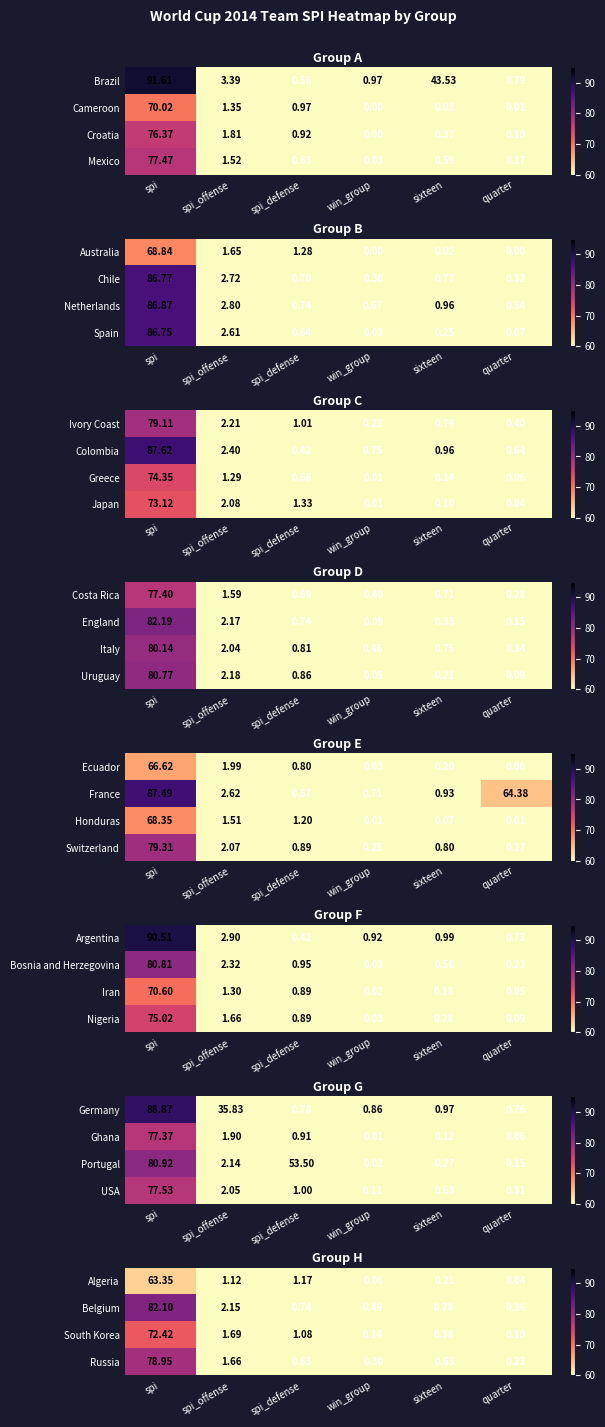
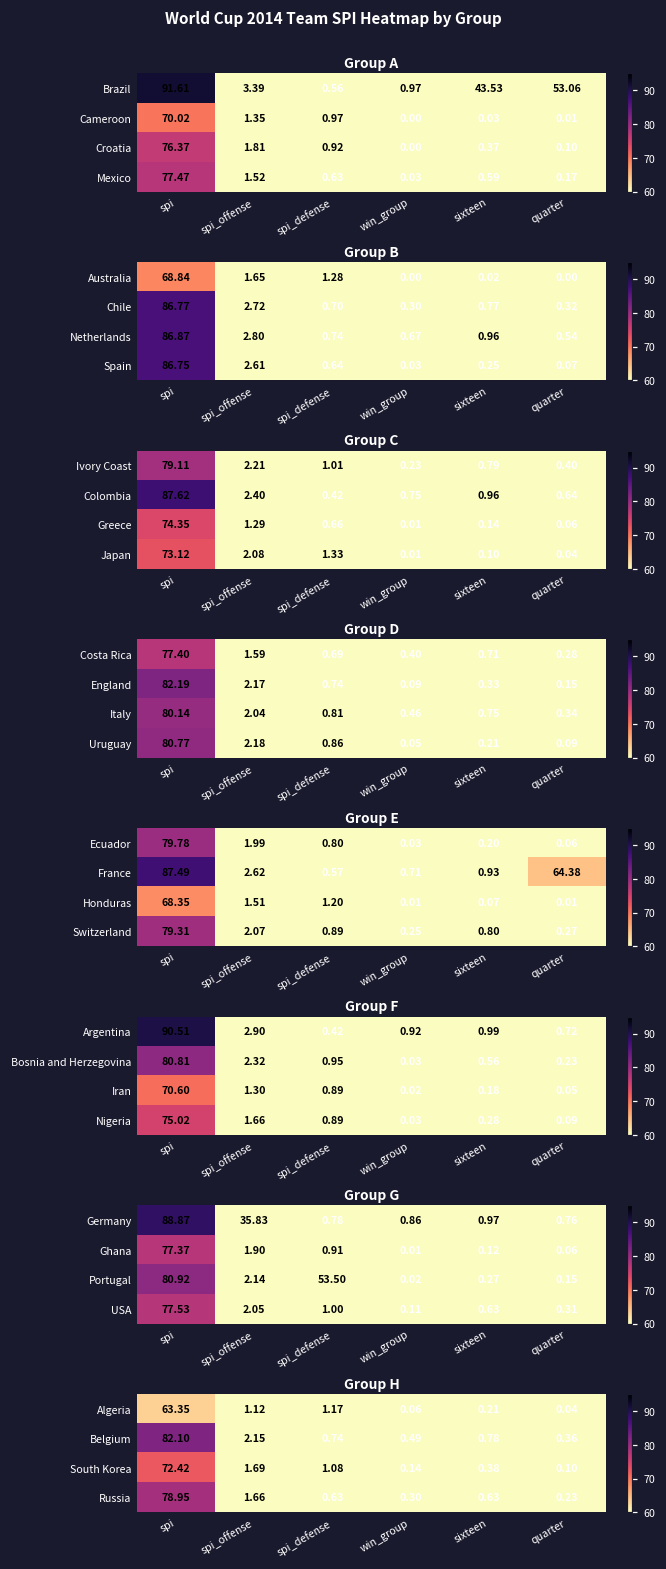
  {
    "Group A": {
      "Brazil": {
        "spi": 91.61,
        "spi_offense": 3.39,
        "spi_defense": 0.56,
        "win_group": 0.97,
        "sixteen": 43.53,
-       "quarter": 0.79
+       "quarter": 53.06
      },
      "Cameroon": {
        "spi": 70.02,
        "spi_offense": 1.35,
        "spi_defense": 0.97,
        "win_group": 0.00,
        "sixteen": 0.03,
        "quarter": 0.01
      },
      "Croatia": {
        "spi": 76.37,
        "spi_offense": 1.81,
        "spi_defense": 0.92,
        "win_group": 0.00,
        "sixteen": 0.37,
        "quarter": 0.10
      },
      "Mexico": {
        "spi": 77.47,
        "spi_offense": 1.52,
        "spi_defense": 0.63,
        "win_group": 0.03,
        "sixteen": 0.59,
        "quarter": 0.17
      }
    },
    "Group B": {
      "Australia": {
        "spi": 68.84,
        "spi_offense": 1.65,
        "spi_defense": 1.28,
        "win_group": 0.00,
        "sixteen": 0.02,
        "quarter": 0.00
      },
      "Chile": {
        "spi": 86.77,
        "spi_offense": 2.72,
        "spi_defense": 0.70,
        "win_group": 0.30,
        "sixteen": 0.77,
        "quarter": 0.32
      },
      "Netherlands": {
        "spi": 86.87,
        "spi_offense": 2.80,
        "spi_defense": 0.74,
        "win_group": 0.67,
        "sixteen": 0.96,
        "quarter": 0.54
      },
      "Spain": {
        "spi": 86.75,
        "spi_offense": 2.61,
        "spi_defense": 0.64,
        "win_group": 0.03,
        "sixteen": 0.25,
        "quarter": 0.07
      }
    },
    "Group C": {
      "Ivory Coast": {
        "spi": 79.11,
        "spi_offense": 2.21,
        "spi_defense": 1.01,
        "win_group": 0.23,
        "sixteen": 0.79,
        "quarter": 0.40
      },
      "Colombia": {
        "spi": 87.62,
        "spi_offense": 2.40,
        "spi_defense": 0.42,
        "win_group": 0.75,
        "sixteen": 0.96,
        "quarter": 0.64
      },
      "Greece": {
        "spi": 74.35,
        "spi_offense": 1.29,
        "spi_defense": 0.66,
        "win_group": 0.01,
        "sixteen": 0.14,
        "quarter": 0.06
      },
      "Japan": {
        "spi": 73.12,
        "spi_offense": 2.08,
        "spi_defense": 1.33,
        "win_group": 0.01,
        "sixteen": 0.10,
        "quarter": 0.04
      }
    },
    "Group D": {
      "Costa Rica": {
        "spi": 77.40,
        "spi_offense": 1.59,
        "spi_defense": 0.69,
        "win_group": 0.40,
        "sixteen": 0.71,
        "quarter": 0.28
      },
      "England": {
        "spi": 82.19,
        "spi_offense": 2.17,
        "spi_defense": 0.74,
        "win_group": 0.09,
        "sixteen": 0.33,
        "quarter": 0.15
      },
      "Italy": {
        "spi": 80.14,
        "spi_offense": 2.04,
        "spi_defense": 0.81,
        "win_group": 0.46,
        "sixteen": 0.75,
        "quarter": 0.34
      },
      "Uruguay": {
        "spi": 80.77,
        "spi_offense": 2.18,
        "spi_defense": 0.86,
        "win_group": 0.05,
        "sixteen": 0.21,
        "quarter": 0.09
      }
    },
    "Group E": {
      "Ecuador": {
-       "spi": 66.62,
+       "spi": 79.78,
        "spi_offense": 1.99,
        "spi_defense": 0.80,
        "win_group": 0.03,
        "sixteen": 0.20,
        "quarter": 0.06
      },
      "France": {
        "spi": 87.49,
        "spi_offense": 2.62,
        "spi_defense": 0.57,
        "win_group": 0.71,
        "sixteen": 0.93,
        "quarter": 64.38
      },
      "Honduras": {
        "spi": 68.35,
        "spi_offense": 1.51,
        "spi_defense": 1.20,
        "win_group": 0.01,
        "sixteen": 0.07,
        "quarter": 0.01
      },
      "Switzerland": {
        "spi": 79.31,
        "spi_offense": 2.07,
        "spi_defense": 0.89,
        "win_group": 0.25,
        "sixteen": 0.80,
        "quarter": 0.27
      }
    },
    "Group F": {
      "Argentina": {
        "spi": 90.51,
        "spi_offense": 2.90,
        "spi_defense": 0.42,
        "win_group": 0.92,
        "sixteen": 0.99,
        "quarter": 0.72
      },
      "Bosnia and Herzegovina": {
        "spi": 80.81,
        "spi_offense": 2.32,
        "spi_defense": 0.95,
        "win_group": 0.03,
        "sixteen": 0.56,
        "quarter": 0.23
      },
      "Iran": {
        "spi": 70.60,
        "spi_offense": 1.30,
        "spi_defense": 0.89,
        "win_group": 0.02,
        "sixteen": 0.18,
        "quarter": 0.05
      },
      "Nigeria": {
        "spi": 75.02,
        "spi_offense": 1.66,
        "spi_defense": 0.89,
        "win_group": 0.03,
        "sixteen": 0.28,
        "quarter": 0.09
      }
    },
    "Group G": {
      "Germany": {
        "spi": 88.87,
        "spi_offense": 35.83,
        "spi_defense": 0.78,
        "win_group": 0.86,
        "sixteen": 0.97,
        "quarter": 0.76
      },
      "Ghana": {
        "spi": 77.37,
        "spi_offense": 1.90,
        "spi_defense": 0.91,
        "win_group": 0.01,
        "sixteen": 0.12,
        "quarter": 0.06
      },
      "Portugal": {
        "spi": 80.92,
        "spi_offense": 2.14,
        "spi_defense": 53.50,
        "win_group": 0.02,
        "sixteen": 0.27,
        "quarter": 0.15
      },
      "USA": {
        "spi": 77.53,
        "spi_offense": 2.05,
        "spi_defense": 1.00,
        "win_group": 0.11,
        "sixteen": 0.63,
        "quarter": 0.31
      }
    },
    "Group H": {
      "Algeria": {
        "spi": 63.35,
        "spi_offense": 1.12,
        "spi_defense": 1.17,
        "win_group": 0.06,
        "sixteen": 0.21,
        "quarter": 0.04
      },
      "Belgium": {
        "spi": 82.10,
        "spi_offense": 2.15,
        "spi_defense": 0.74,
        "win_group": 0.49,
        "sixteen": 0.78,
        "quarter": 0.36
      },
      "South Korea": {
        "spi": 72.42,
        "spi_offense": 1.69,
        "spi_defense": 1.08,
        "win_group": 0.14,
        "sixteen": 0.38,
        "quarter": 0.10
      },
      "Russia": {
        "spi": 78.95,
        "spi_offense": 1.66,
        "spi_defense": 0.63,
        "win_group": 0.30,
        "sixteen": 0.63,
        "quarter": 0.23
      }
    }
  }
